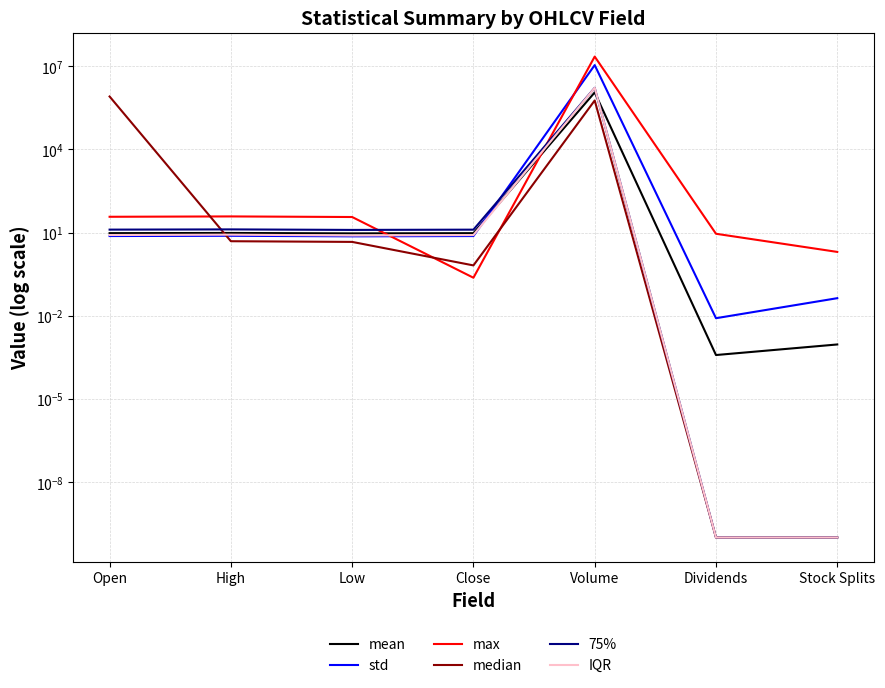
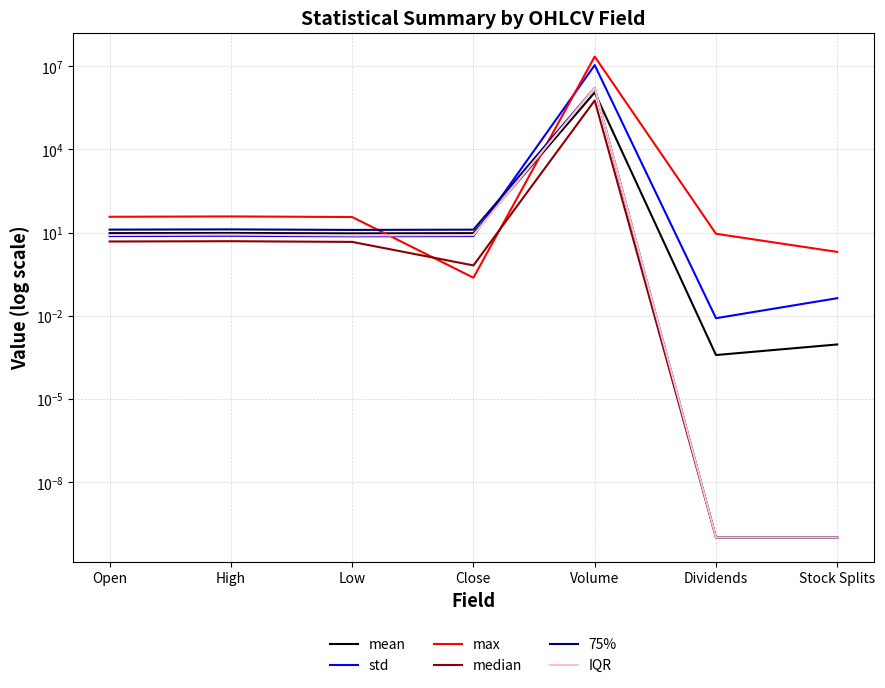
  {
    "mean": {
      "Volume": 1100000,
      "Dividends": 0.0004,
      "Stock Splits": 0.0009
    },
    "std": {
      "Volume": 11000000,
      "Dividends": 0.008,
      "Stock Splits": 0.04
    },
    "max": {
      "Open": 40,
      "High": 40,
      "Low": 40,
      "Close": 0.2,
      "Volume": 20000000,
      "Dividends": 9,
      "Stock Splits": 2
    },
    "median": {
-     "Open": 800000,
+     "Open": 5,
      "High": 5,
      "Low": 5,
      "Close": 0.7,
      "Volume": 600000
    },
    "75%": {
      "Open": 10,
      "High": 10,
      "Low": 10,
      "Close": 10
    }
  }
